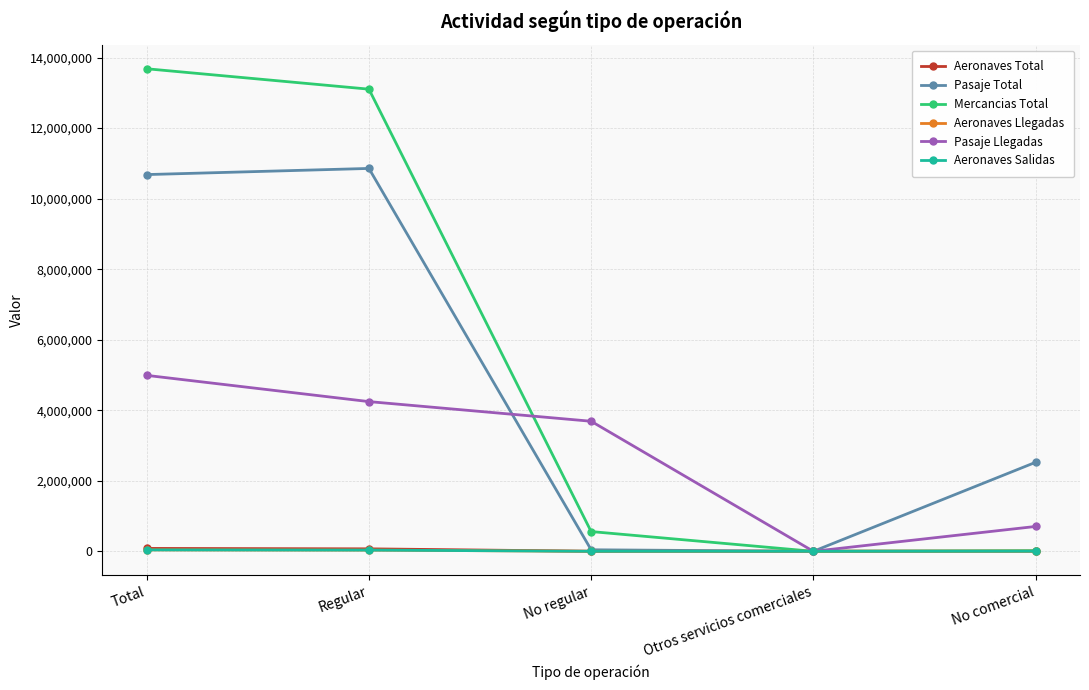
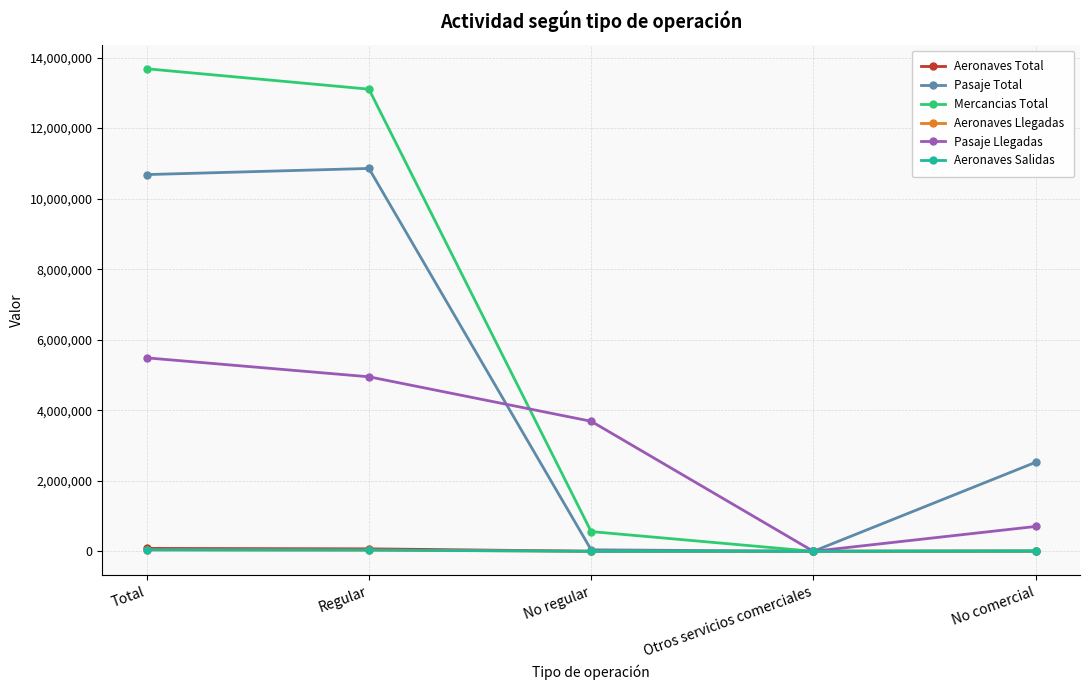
  {
    "Pasaje Total": {
      "Total": "10,700,000",
      "Regular": "10,900,000",
      "No comercial": "2,500,000"
    },
    "Pasaje Llegadas": {
-     "Total": "5,000,000",
-     "Regular": "4,200,000",
+     "Total": "5,500,000",
+     "Regular": "4,900,000",
      "No regular": "3,700,000",
      "No comercial": "700,000"
    }
  }
